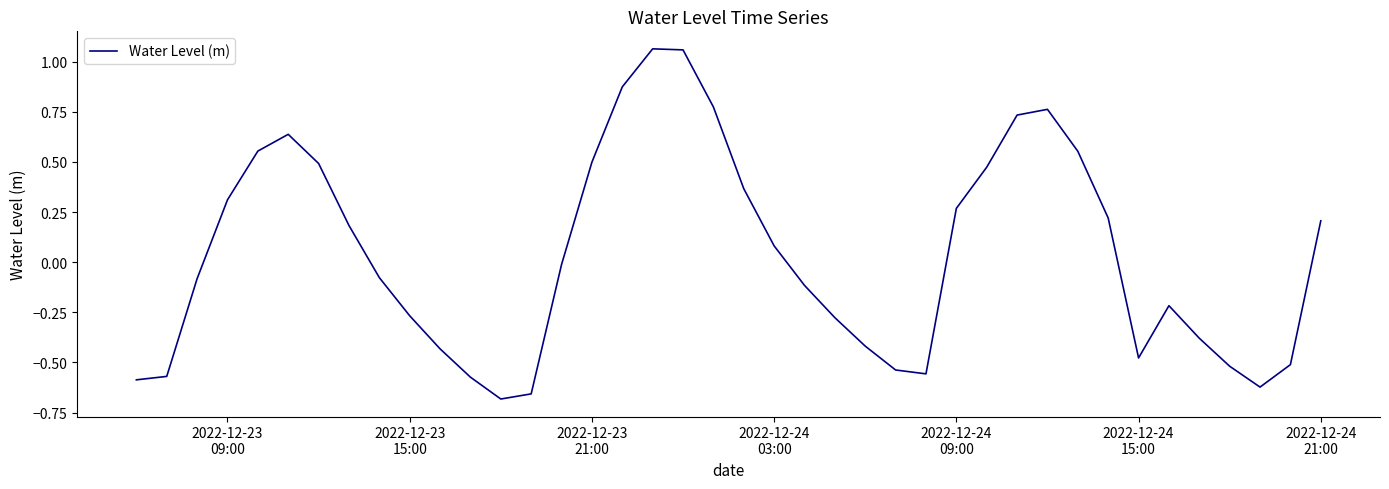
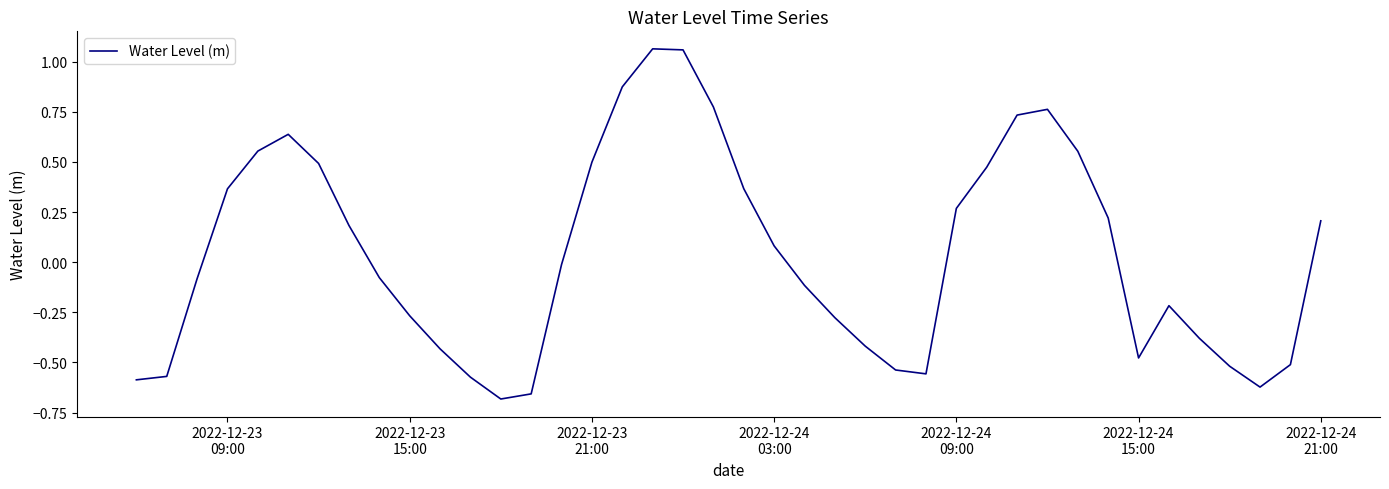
  {
-   "2022-12-23 09:00": 0.31,
+   "2022-12-23 09:00": 0.37,
    "2022-12-23 15:00": -0.27,
    "2022-12-23 21:00": 0.50,
    "2022-12-24 03:00": 0.08,
    "2022-12-24 09:00": 0.27,
    "2022-12-24 15:00": -0.48,
    "2022-12-24 21:00": 0.21
  }
